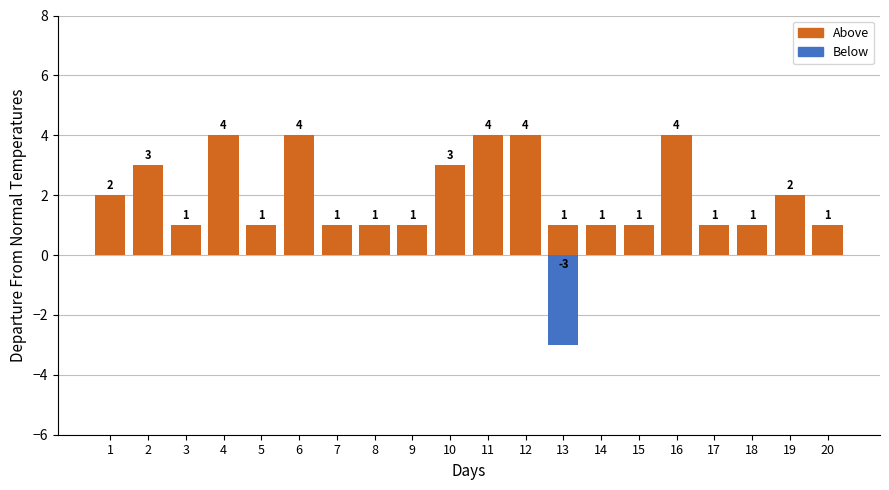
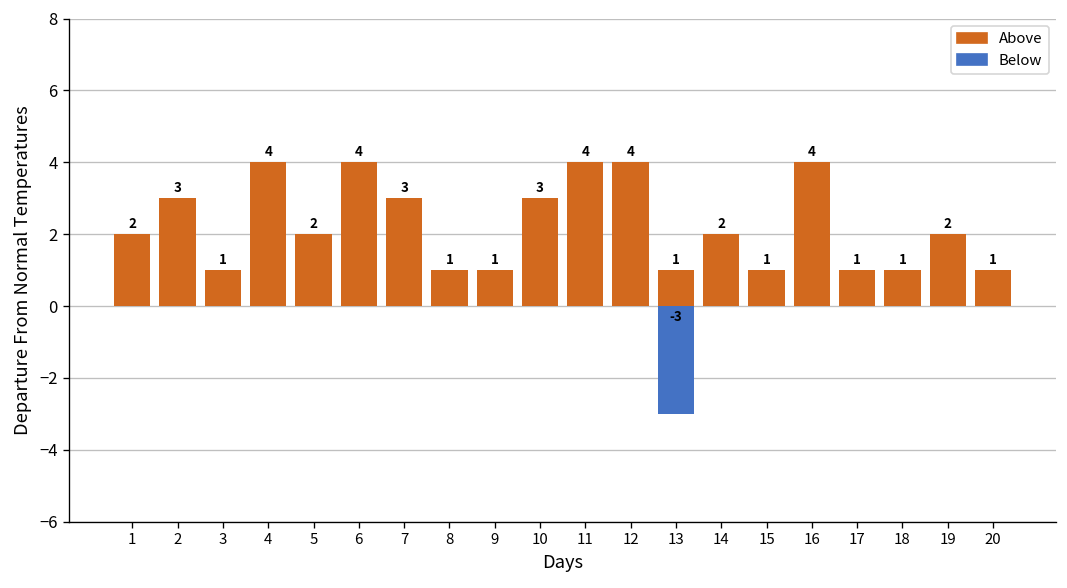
  {
    "Above": {
      "1": 2,
      "2": 3,
      "3": 1,
      "4": 4,
-     "5": 1,
+     "5": 2,
      "6": 4,
-     "7": 1,
+     "7": 3,
      "8": 1,
      "9": 1,
      "10": 3,
      "11": 4,
      "12": 4,
      "13": 1,
-     "14": 1,
+     "14": 2,
      "15": 1,
      "16": 4,
      "17": 1,
      "18": 1,
      "19": 2,
      "20": 1
    },
    "Below": {
      "13": -3
    }
  }
